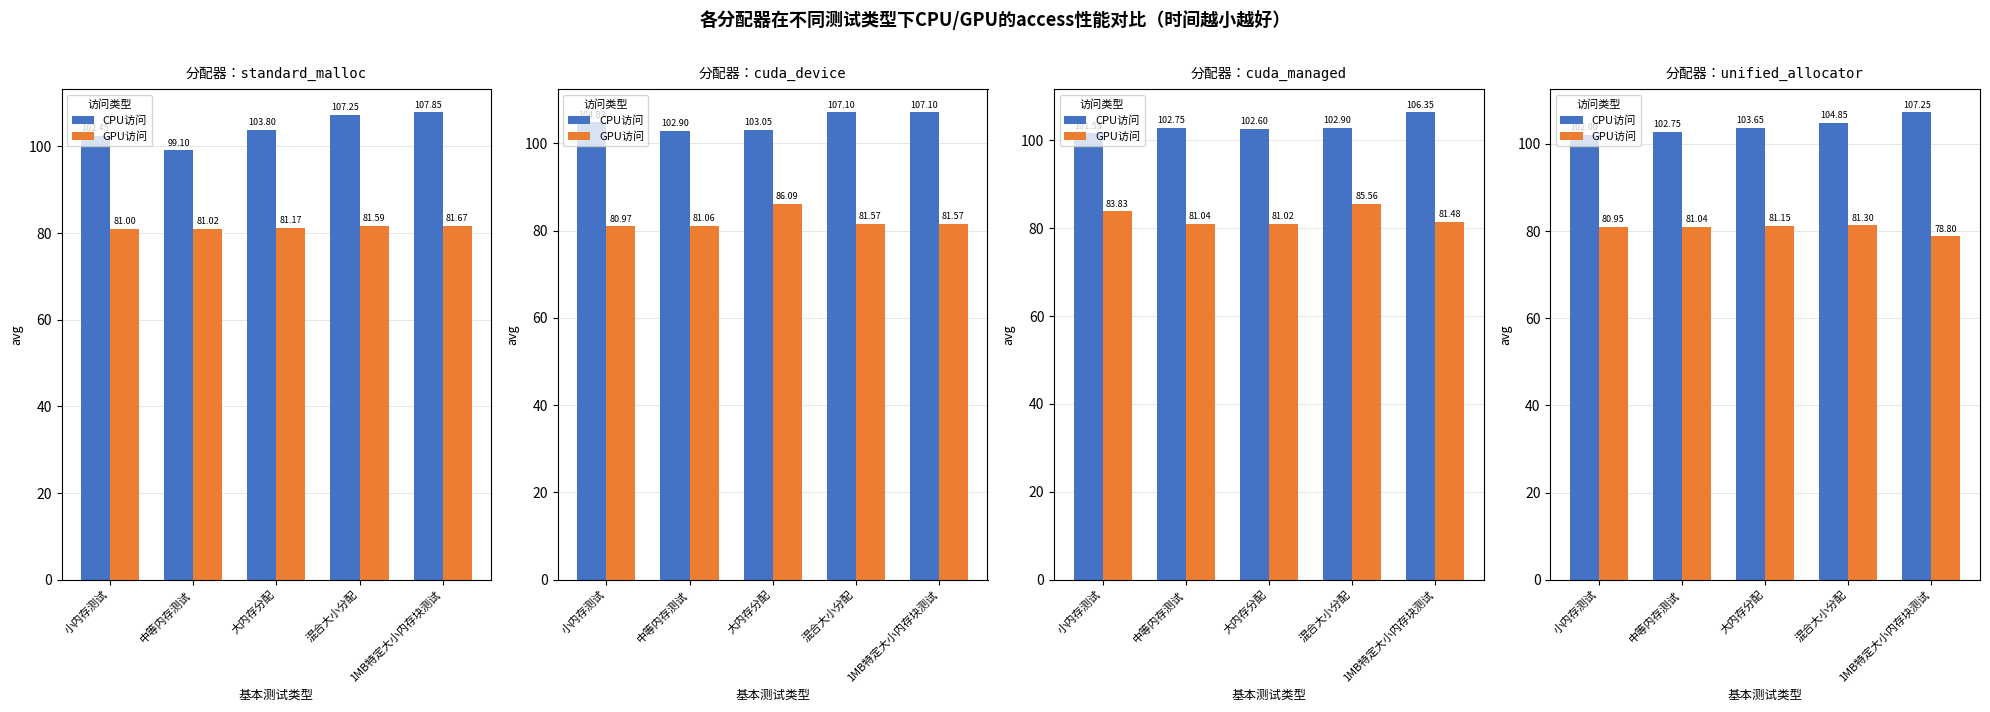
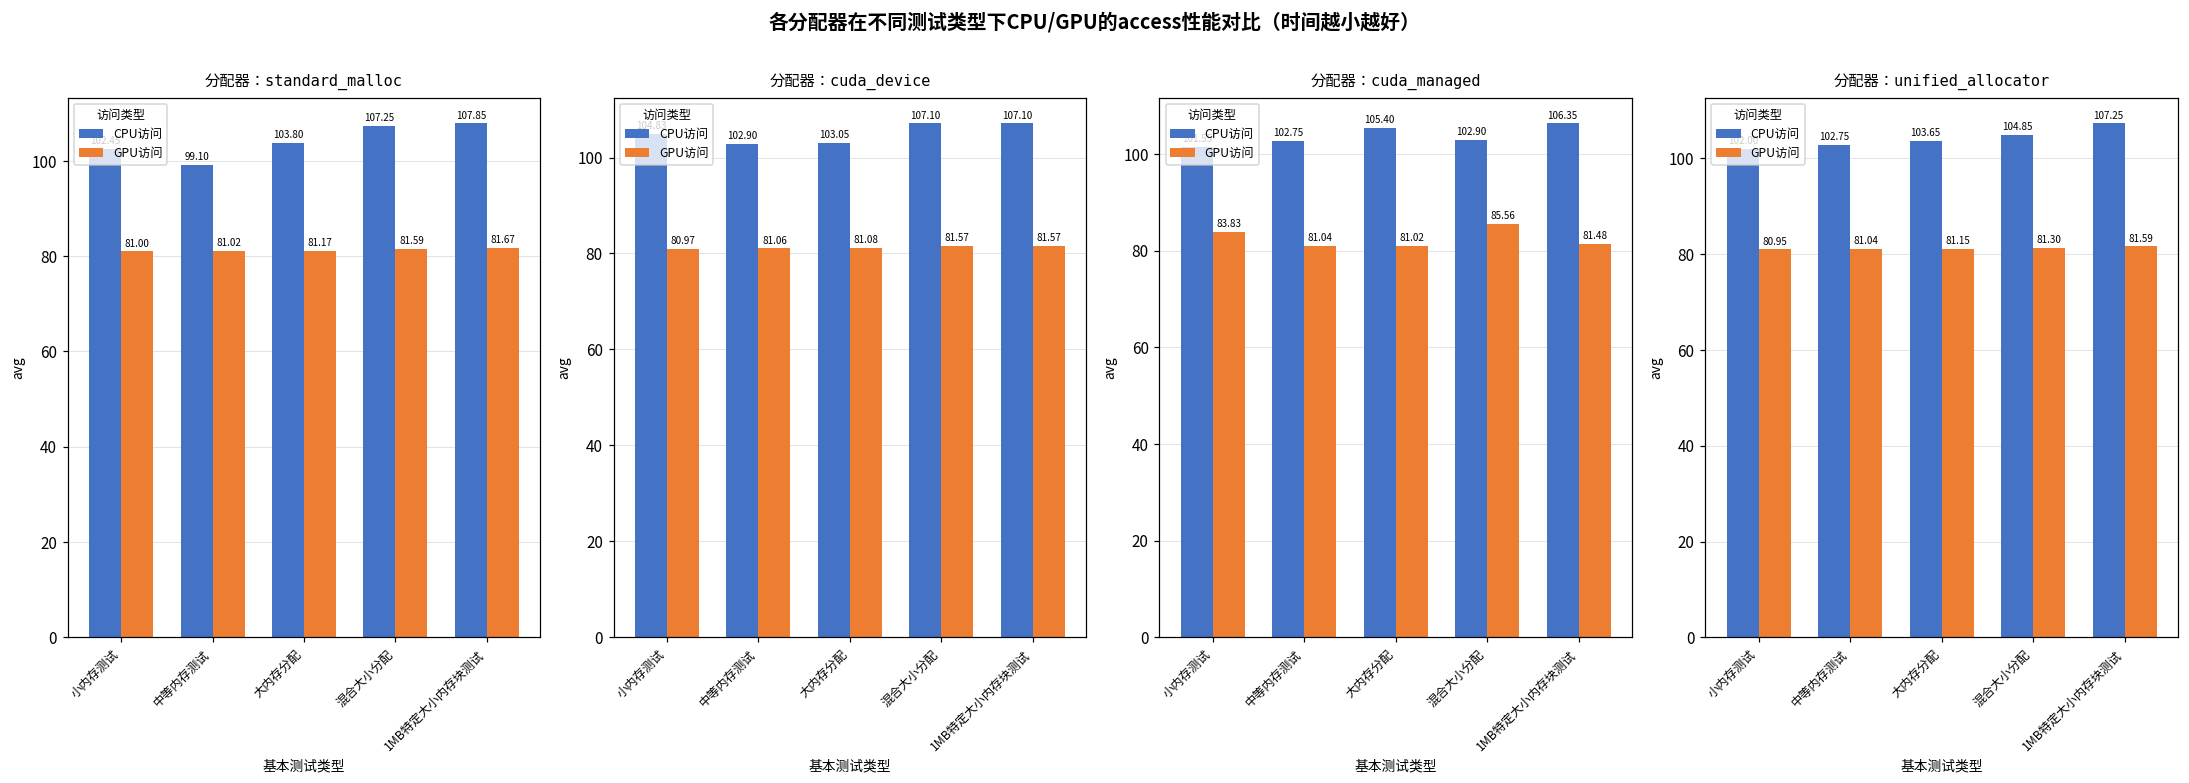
  {
    "分配器：standard_malloc": {
      "CPU访问": {
        "中等内存测试": 99.10,
        "大内存分配": 103.80,
        "混合大小分配": 107.25,
        "1MB特定大小内存块测试": 107.85
      },
      "GPU访问": {
        "小内存测试": 81.00,
        "中等内存测试": 81.02,
        "大内存分配": 81.17,
        "混合大小分配": 81.59,
        "1MB特定大小内存块测试": 81.67
      }
    },
    "分配器：cuda_device": {
      "CPU访问": {
        "中等内存测试": 102.90,
        "大内存分配": 103.05,
        "混合大小分配": 107.10,
        "1MB特定大小内存块测试": 107.10
      },
      "GPU访问": {
        "小内存测试": 80.97,
        "中等内存测试": 81.06,
-       "大内存分配": 86.09,
+       "大内存分配": 81.08,
        "混合大小分配": 81.57,
        "1MB特定大小内存块测试": 81.57
      }
    },
    "分配器：cuda_managed": {
      "CPU访问": {
        "中等内存测试": 102.75,
-       "大内存分配": 102.60,
+       "大内存分配": 105.40,
        "混合大小分配": 102.90,
        "1MB特定大小内存块测试": 106.35
      },
      "GPU访问": {
        "小内存测试": 83.83,
        "中等内存测试": 81.04,
        "大内存分配": 81.02,
        "混合大小分配": 85.56,
        "1MB特定大小内存块测试": 81.48
      }
    },
    "分配器：unified_allocator": {
      "CPU访问": {
        "中等内存测试": 102.75,
        "大内存分配": 103.65,
        "混合大小分配": 104.85,
        "1MB特定大小内存块测试": 107.25
      },
      "GPU访问": {
        "小内存测试": 80.95,
        "中等内存测试": 81.04,
        "大内存分配": 81.15,
        "混合大小分配": 81.30,
-       "1MB特定大小内存块测试": 78.80
+       "1MB特定大小内存块测试": 81.59
      }
    }
  }
